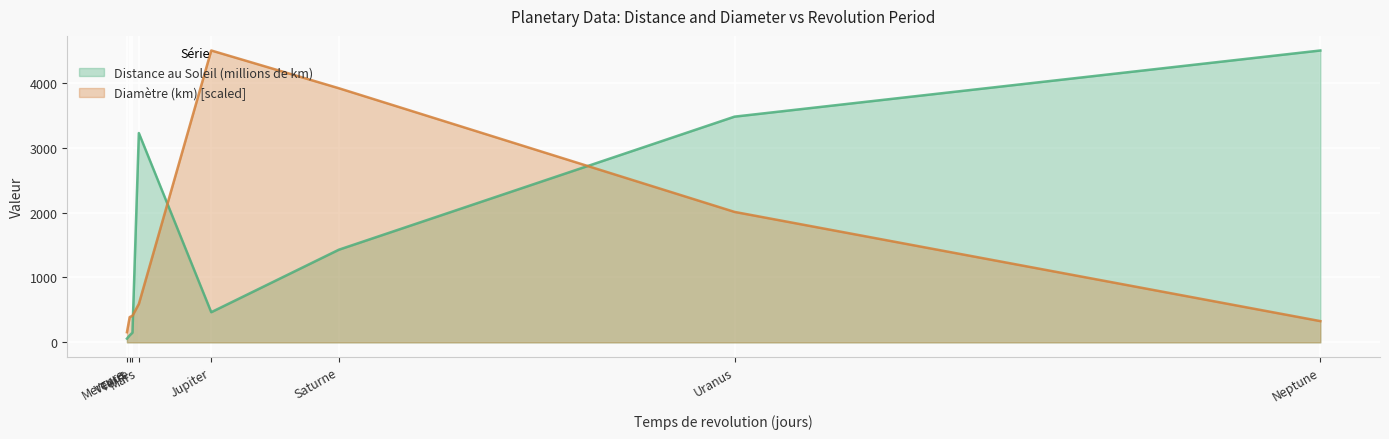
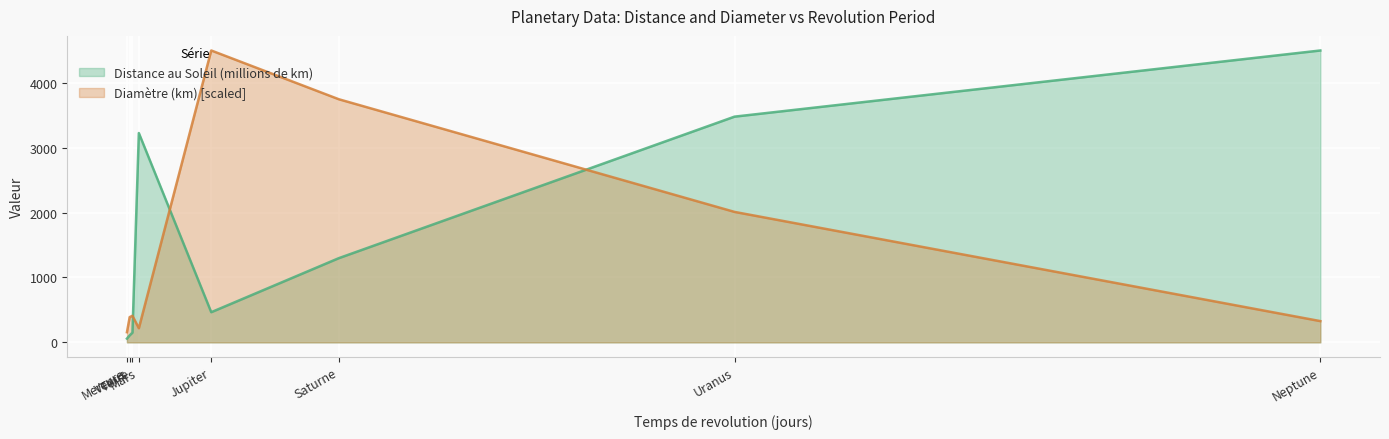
  {
    "Distance au Soleil (millions de km)": {
      "Mercure": 100,
      "Venus": 100,
      "Terre": 100,
      "Mars": 3200,
      "Jupiter": 500,
-     "Saturne": 1400,
+     "Saturne": 1300,
      "Uranus": 3500,
      "Neptune": 4500
    },
    "Diamètre (km) [scaled]": {
      "Mercure": 200,
      "Venus": 400,
      "Terre": 400,
-     "Mars": 600,
+     "Mars": 200,
      "Jupiter": 4500,
-     "Saturne": 3900,
+     "Saturne": 3700,
      "Uranus": 2000,
      "Neptune": 300
    }
  }
